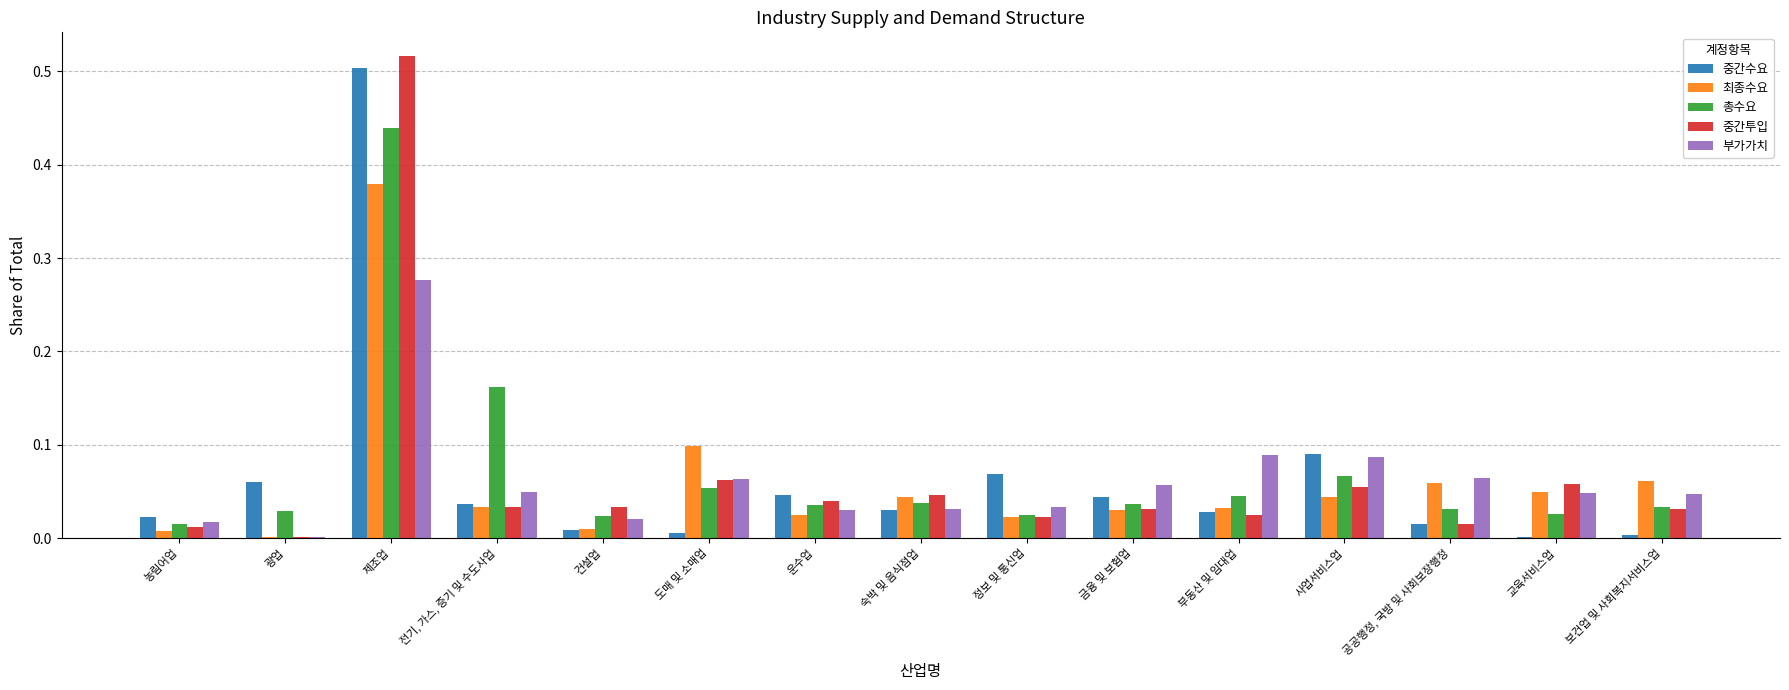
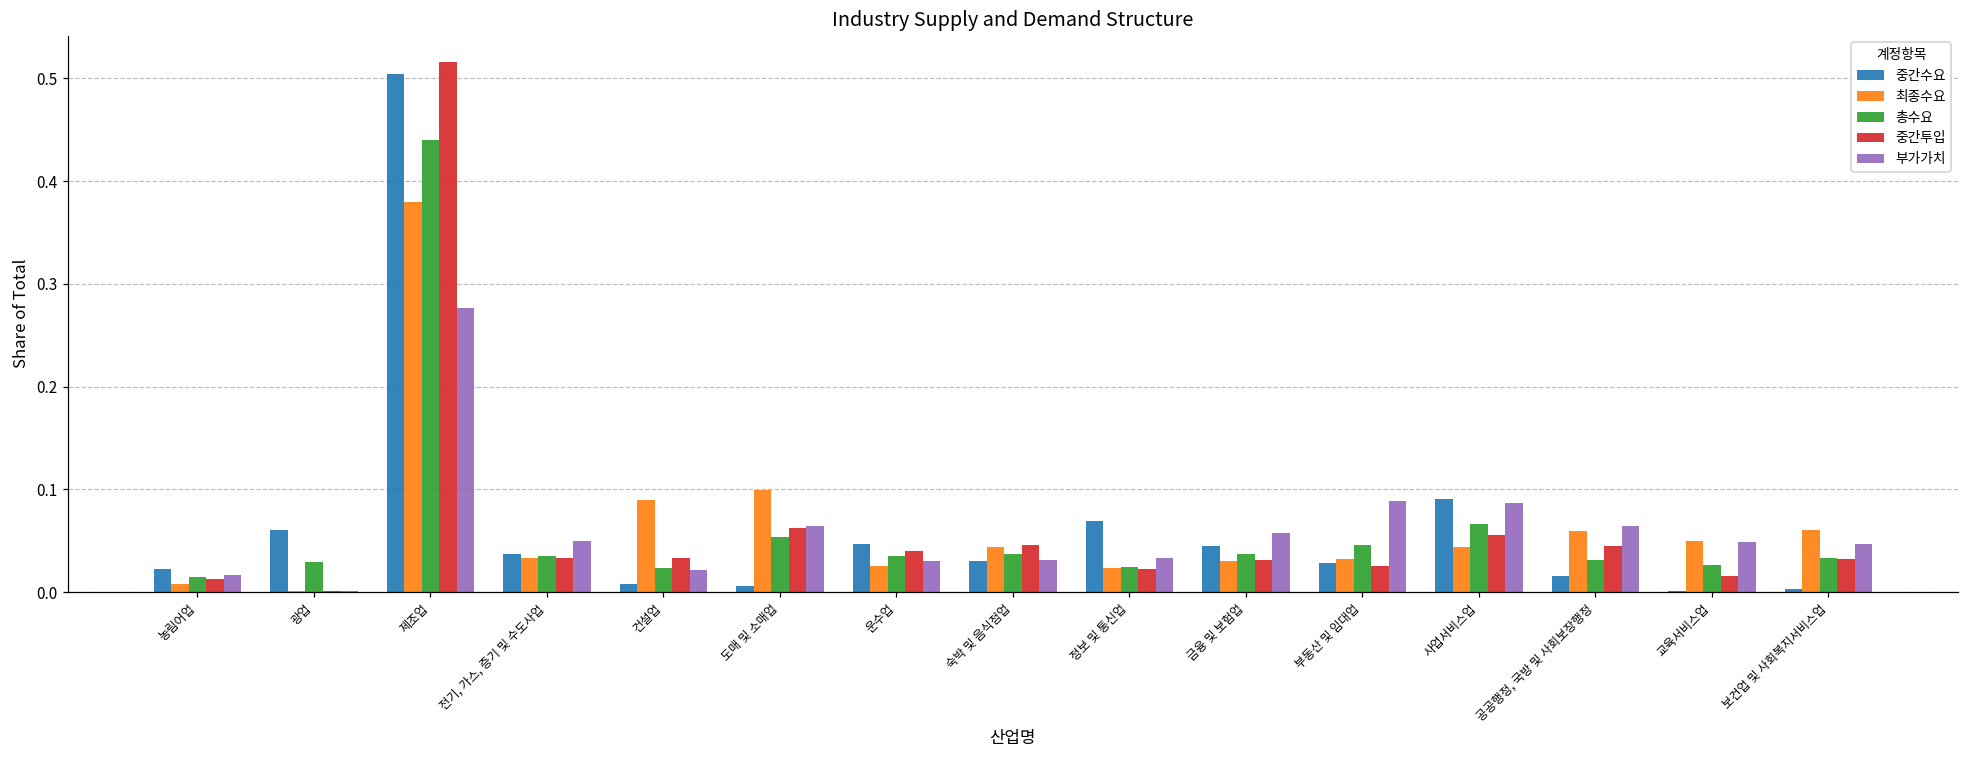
  {
    "중간수요": {
      "농림어업": 0.02,
      "광업": 0.06,
      "제조업": 0.50,
      "전기, 가스, 증기 및 수도사업": 0.04,
      "건설업": 0.01,
      "도매 및 소매업": 0.01,
      "운수업": 0.05,
      "숙박 및 음식점업": 0.03,
      "정보 및 통신업": 0.07,
      "금융 및 보험업": 0.04,
      "부동산 및 임대업": 0.03,
      "사업서비스업": 0.09,
      "공공행정, 국방 및 사회보장행정": 0.02,
      "보건업 및 사회복지서비스업": 0.00
    },
    "최종수요": {
      "농림어업": 0.01,
      "제조업": 0.38,
      "전기, 가스, 증기 및 수도사업": 0.03,
-     "건설업": 0.01,
+     "건설업": 0.09,
      "도매 및 소매업": 0.10,
      "운수업": 0.02,
      "숙박 및 음식점업": 0.04,
      "정보 및 통신업": 0.02,
      "금융 및 보험업": 0.03,
      "부동산 및 임대업": 0.03,
      "사업서비스업": 0.04,
      "공공행정, 국방 및 사회보장행정": 0.06,
      "교육서비스업": 0.05,
      "보건업 및 사회복지서비스업": 0.06
    },
    "총수요": {
      "농림어업": 0.01,
      "광업": 0.03,
      "제조업": 0.44,
-     "전기, 가스, 증기 및 수도사업": 0.16,
+     "전기, 가스, 증기 및 수도사업": 0.04,
      "건설업": 0.02,
      "도매 및 소매업": 0.05,
      "운수업": 0.04,
      "숙박 및 음식점업": 0.04,
      "정보 및 통신업": 0.02,
      "금융 및 보험업": 0.04,
      "부동산 및 임대업": 0.05,
      "사업서비스업": 0.07,
      "공공행정, 국방 및 사회보장행정": 0.03,
      "교육서비스업": 0.03,
      "보건업 및 사회복지서비스업": 0.03
    },
    "중간투입": {
      "농림어업": 0.01,
      "제조업": 0.52,
      "전기, 가스, 증기 및 수도사업": 0.03,
      "건설업": 0.03,
      "도매 및 소매업": 0.06,
      "운수업": 0.04,
      "숙박 및 음식점업": 0.05,
      "정보 및 통신업": 0.02,
      "금융 및 보험업": 0.03,
      "부동산 및 임대업": 0.02,
      "사업서비스업": 0.06,
-     "공공행정, 국방 및 사회보장행정": 0.02,
-     "교육서비스업": 0.06,
+     "공공행정, 국방 및 사회보장행정": 0.04,
+     "교육서비스업": 0.02,
      "보건업 및 사회복지서비스업": 0.03
    },
    "부가가치": {
      "농림어업": 0.02,
      "제조업": 0.28,
      "전기, 가스, 증기 및 수도사업": 0.05,
      "건설업": 0.02,
      "도매 및 소매업": 0.06,
      "운수업": 0.03,
      "숙박 및 음식점업": 0.03,
      "정보 및 통신업": 0.03,
      "금융 및 보험업": 0.06,
      "부동산 및 임대업": 0.09,
      "사업서비스업": 0.09,
      "공공행정, 국방 및 사회보장행정": 0.06,
      "교육서비스업": 0.05,
      "보건업 및 사회복지서비스업": 0.05
    }
  }
